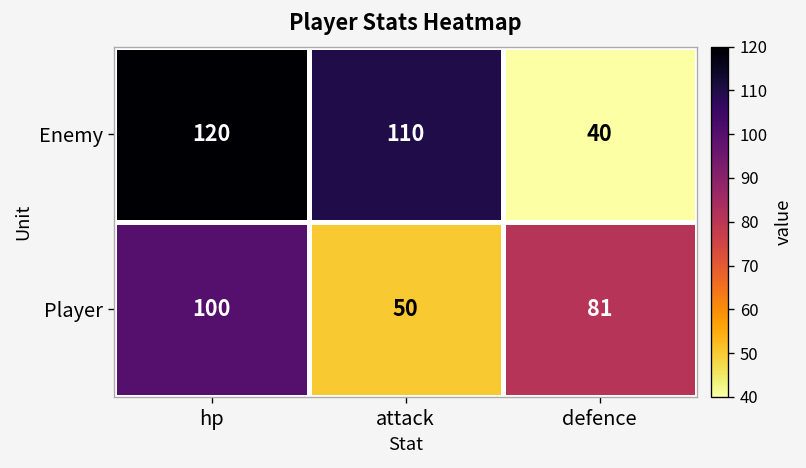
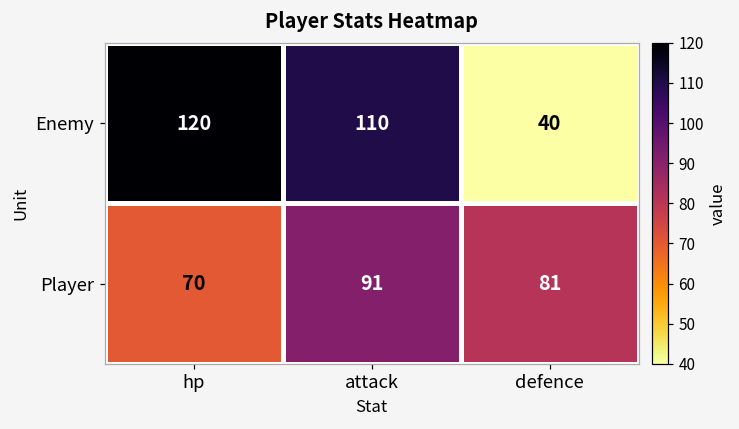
  {
    "Enemy": {
      "hp": 120,
      "attack": 110,
      "defence": 40
    },
    "Player": {
-     "hp": 100,
-     "attack": 50,
+     "hp": 70,
+     "attack": 91,
      "defence": 81
    }
  }
